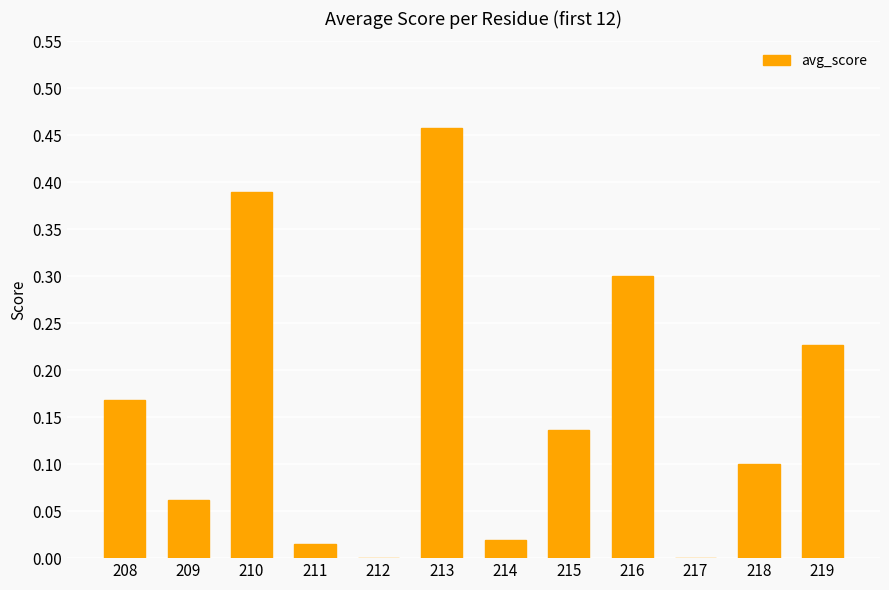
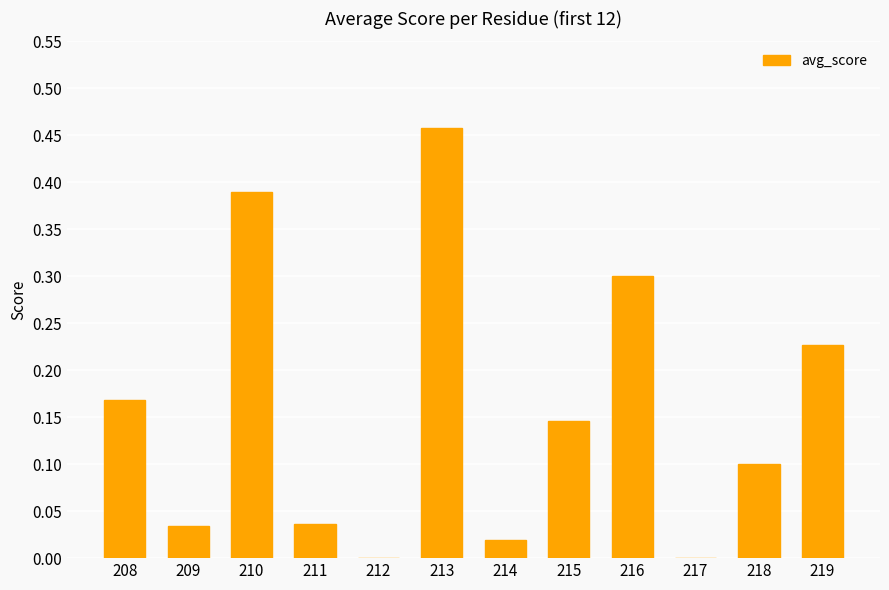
  {
    "208": 0.17,
-   "209": 0.06,
+   "209": 0.03,
    "210": 0.39,
-   "211": 0.02,
+   "211": 0.04,
    "212": 0.00,
    "213": 0.46,
    "214": 0.02,
-   "215": 0.14,
+   "215": 0.15,
    "216": 0.30,
    "217": 0.00,
    "218": 0.10,
    "219": 0.23
  }
